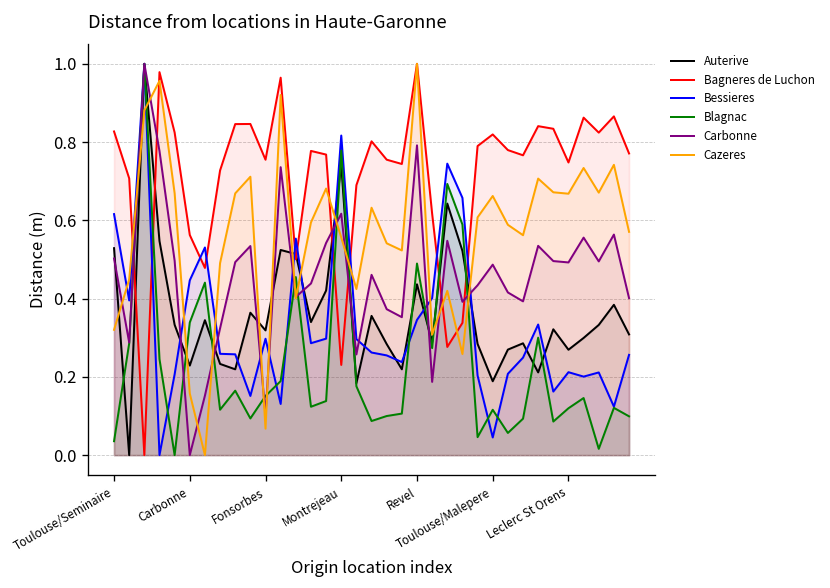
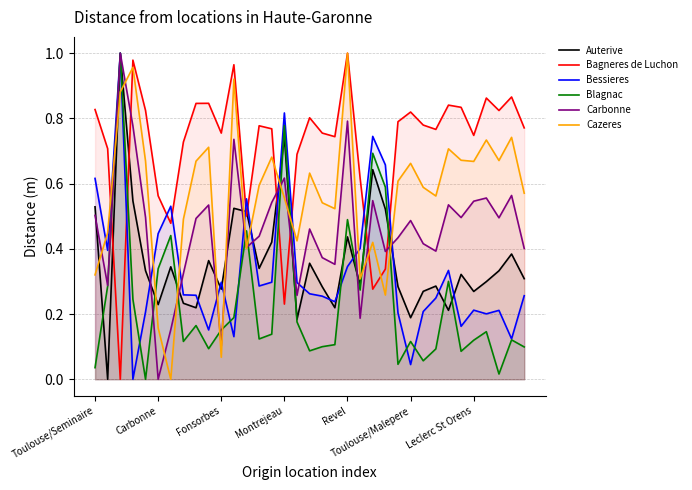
  {
    "Auterive": {
      "Toulouse/Seminaire": 0.53,
      "Carbonne": 0.23,
-     "Fonsorbes": 0.32,
+     "Fonsorbes": 0.28,
      "Montrejeau": 0.74,
      "Revel": 0.44,
      "Toulouse/Malepere": 0.19,
      "Leclerc St Orens": 0.27
    },
    "Bagneres de Luchon": {
      "Toulouse/Seminaire": 0.83,
      "Carbonne": 0.56,
      "Fonsorbes": 0.75,
      "Montrejeau": 0.23,
      "Toulouse/Malepere": 0.82,
      "Leclerc St Orens": 0.75
    },
    "Bessieres": {
      "Toulouse/Seminaire": 0.62,
      "Carbonne": 0.45,
      "Fonsorbes": 0.30,
      "Montrejeau": 0.82,
      "Revel": 0.35,
      "Toulouse/Malepere": 0.05,
      "Leclerc St Orens": 0.21
    },
    "Blagnac": {
      "Toulouse/Seminaire": 0.04,
      "Carbonne": 0.34,
      "Fonsorbes": 0.15,
      "Montrejeau": 0.78,
      "Revel": 0.49,
      "Toulouse/Malepere": 0.12,
      "Leclerc St Orens": 0.12
    },
    "Carbonne": {
      "Toulouse/Seminaire": 0.50,
      "Carbonne": 0.00,
      "Fonsorbes": 0.10,
      "Montrejeau": 0.62,
      "Revel": 0.79,
      "Toulouse/Malepere": 0.49,
-     "Leclerc St Orens": 0.49
+     "Leclerc St Orens": 0.55
    },
    "Cazeres": {
      "Toulouse/Seminaire": 0.32,
      "Carbonne": 0.16,
      "Fonsorbes": 0.07,
      "Montrejeau": 0.56,
      "Toulouse/Malepere": 0.66,
      "Leclerc St Orens": 0.67
    }
  }
